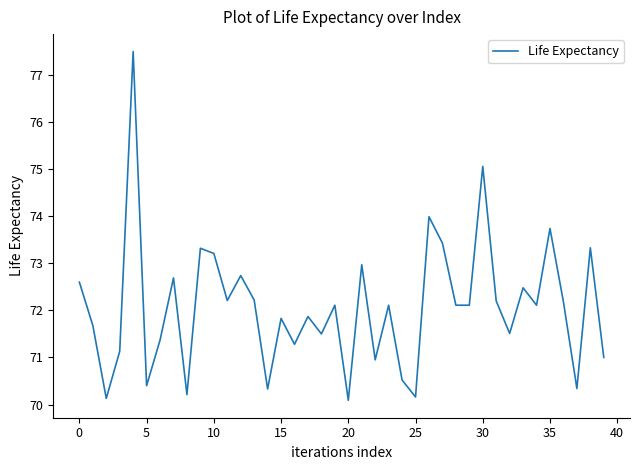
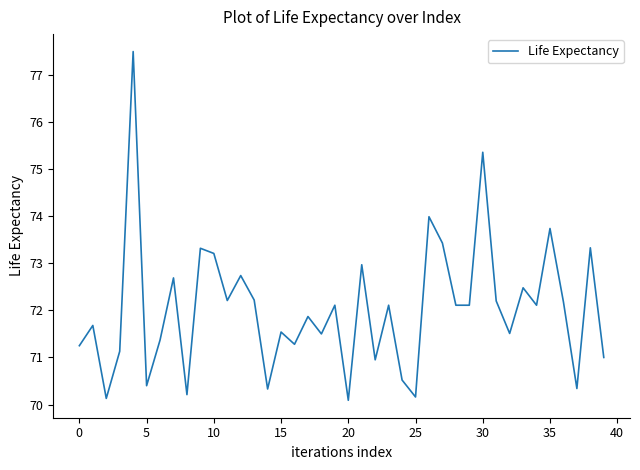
  {
-   "0": 72.6,
+   "0": 71.3,
    "5": 70.4,
    "10": 73.2,
-   "15": 71.8,
+   "15": 71.5,
    "20": 70.1,
    "25": 70.2,
-   "30": 75.1,
+   "30": 75.4,
    "35": 73.7
  }
